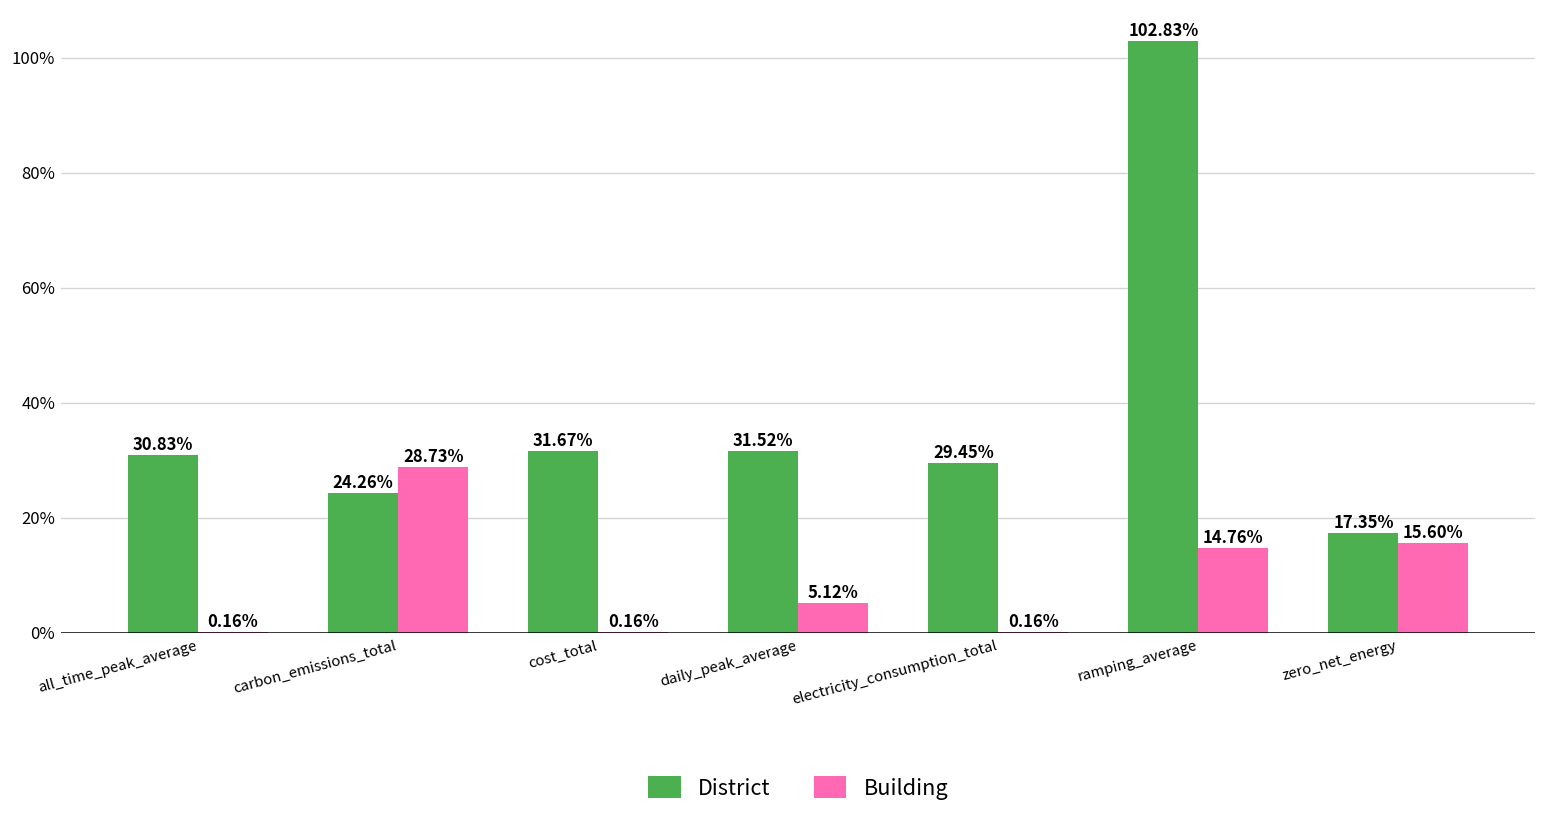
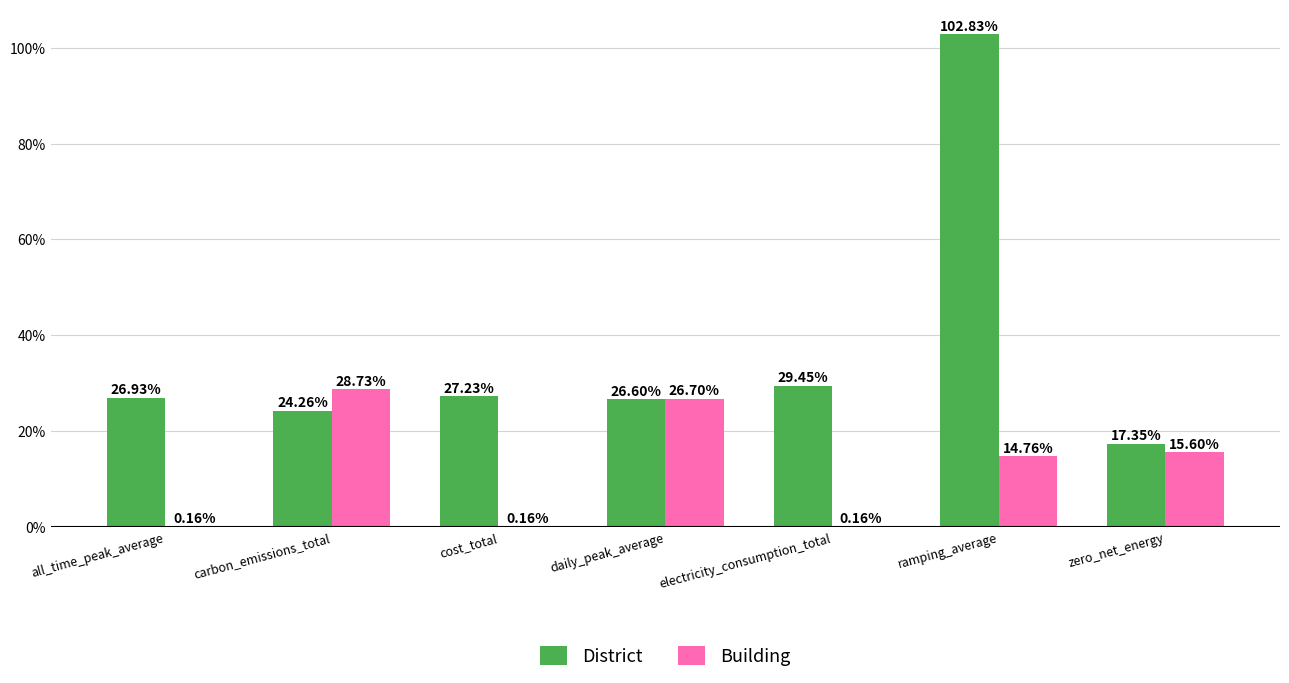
  {
    "District": {
-     "all_time_peak_average": "30.83%",
+     "all_time_peak_average": "26.93%",
      "carbon_emissions_total": "24.26%",
-     "cost_total": "31.67%",
-     "daily_peak_average": "31.52%",
+     "cost_total": "27.23%",
+     "daily_peak_average": "26.60%",
      "electricity_consumption_total": "29.45%",
      "ramping_average": "102.83%",
      "zero_net_energy": "17.35%"
    },
    "Building": {
      "all_time_peak_average": "0.16%",
      "carbon_emissions_total": "28.73%",
      "cost_total": "0.16%",
-     "daily_peak_average": "5.12%",
+     "daily_peak_average": "26.70%",
      "electricity_consumption_total": "0.16%",
      "ramping_average": "14.76%",
      "zero_net_energy": "15.60%"
    }
  }
